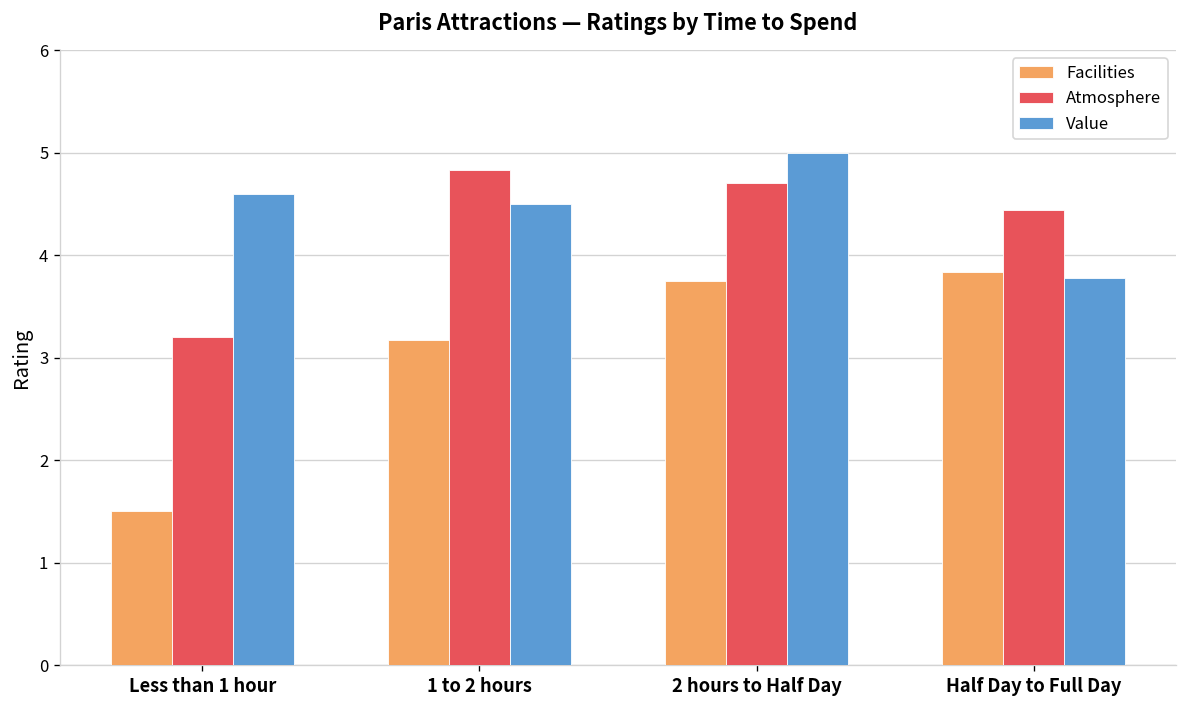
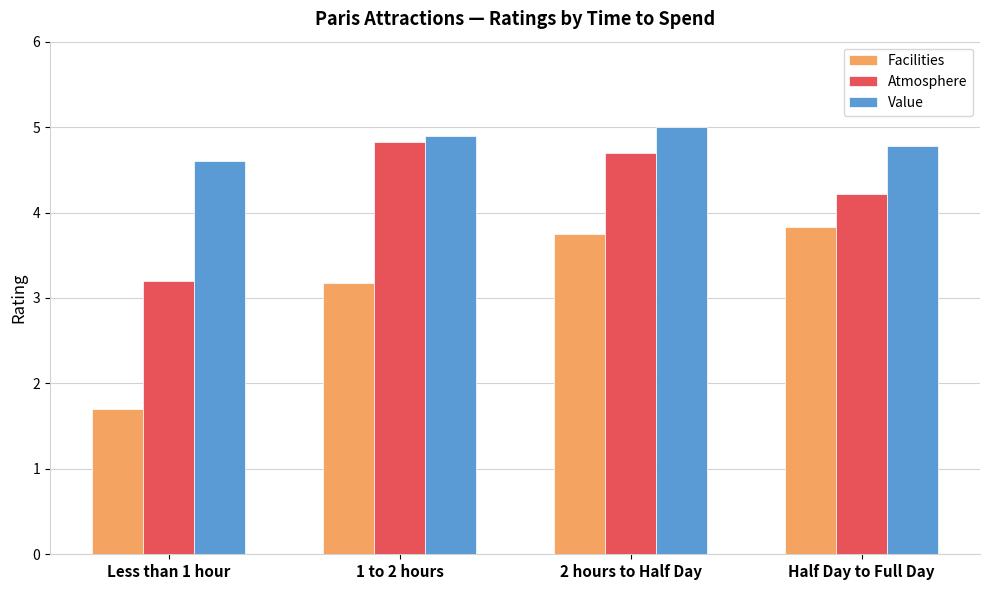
  {
    "Facilities": {
-     "Less than 1 hour": 1.5,
+     "Less than 1 hour": 1.7,
      "1 to 2 hours": 3.2,
      "2 hours to Half Day": 3.8,
      "Half Day to Full Day": 3.8
    },
    "Atmosphere": {
      "Less than 1 hour": 3.2,
      "1 to 2 hours": 4.8,
      "2 hours to Half Day": 4.7,
-     "Half Day to Full Day": 4.4
+     "Half Day to Full Day": 4.2
    },
    "Value": {
      "Less than 1 hour": 4.6,
-     "1 to 2 hours": 4.5,
+     "1 to 2 hours": 4.9,
      "2 hours to Half Day": 5.0,
-     "Half Day to Full Day": 3.8
+     "Half Day to Full Day": 4.8
    }
  }
